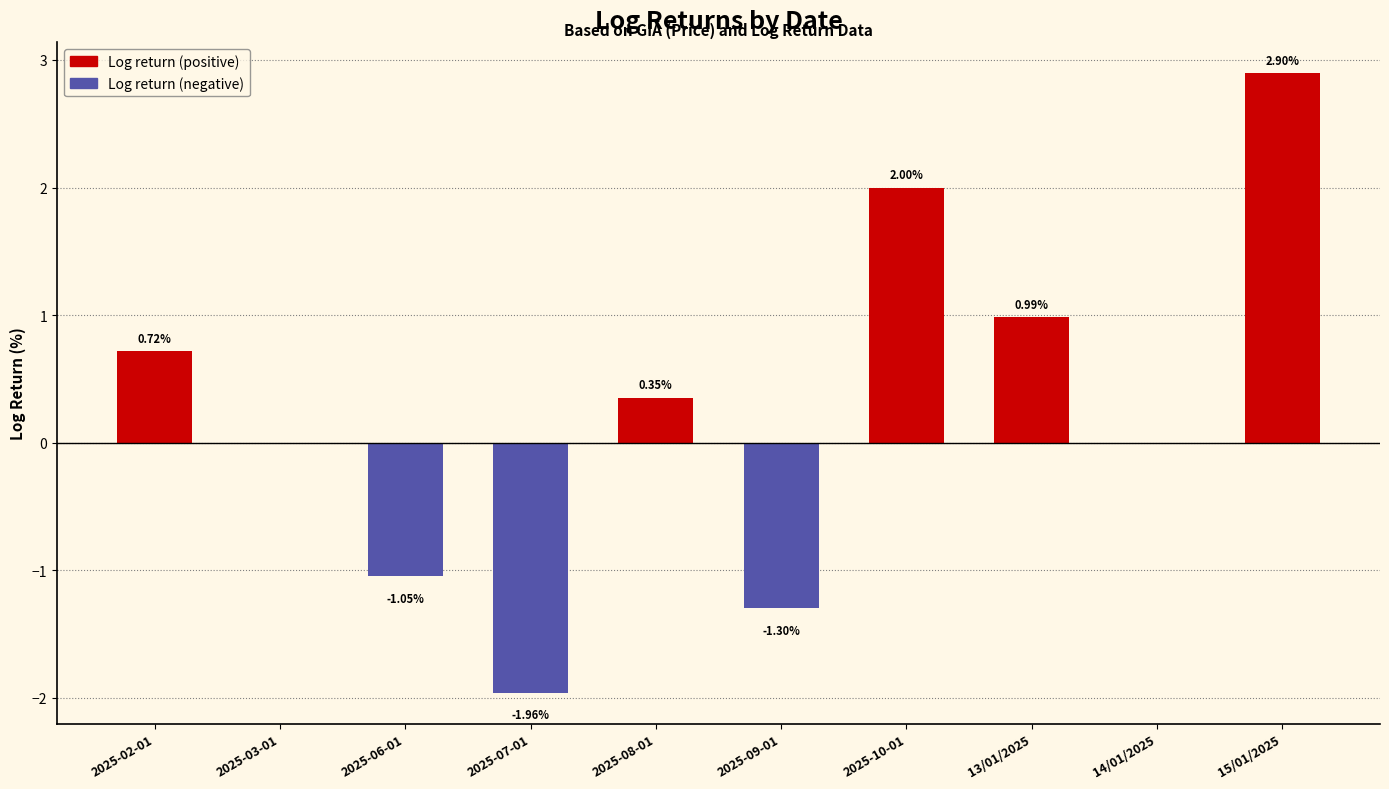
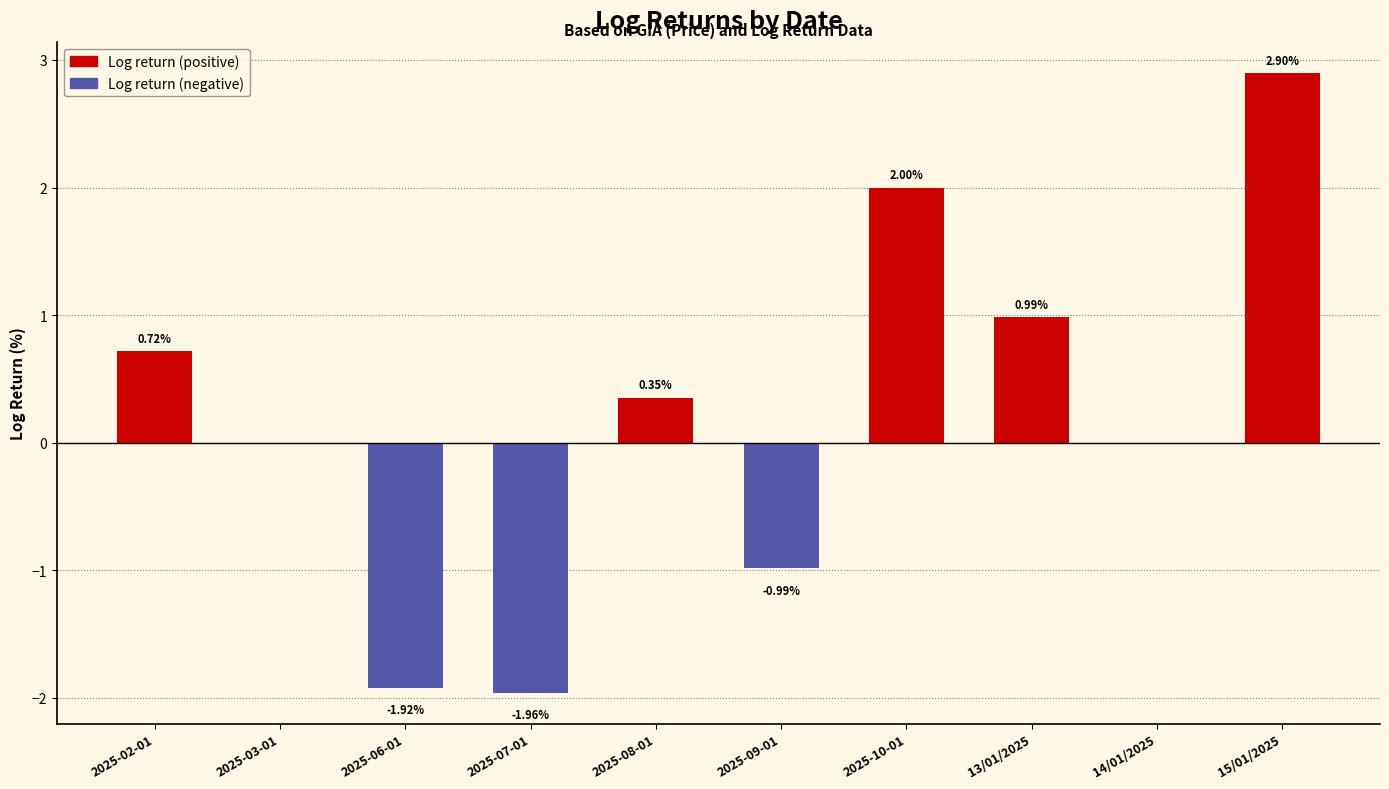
  {
    "Log return (positive)": {
      "2025-02-01": "0.72%",
      "2025-08-01": "0.35%",
      "2025-10-01": "2.00%",
      "13/01/2025": "0.99%",
      "15/01/2025": "2.90%"
    },
    "Log return (negative)": {
-     "2025-06-01": "-1.05%",
+     "2025-06-01": "-1.92%",
      "2025-07-01": "-1.96%",
-     "2025-09-01": "-1.30%"
+     "2025-09-01": "-0.99%"
    }
  }
